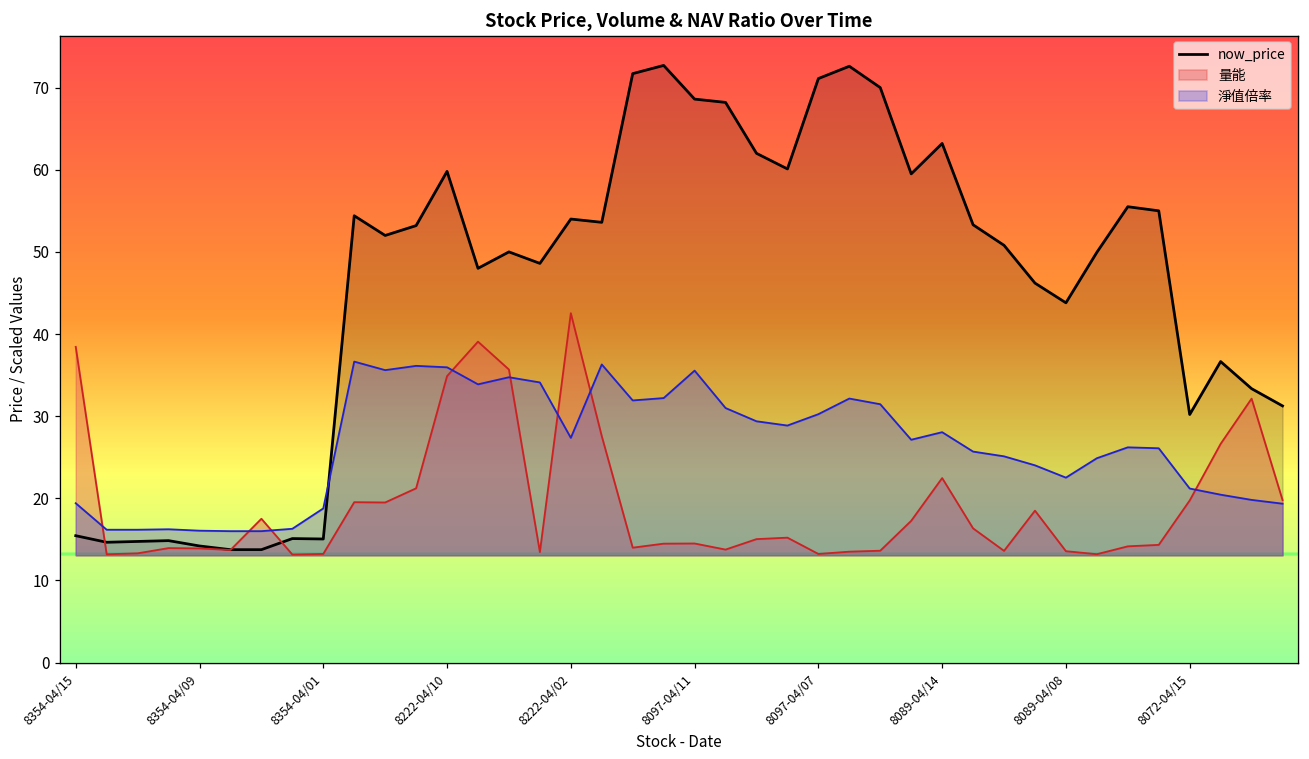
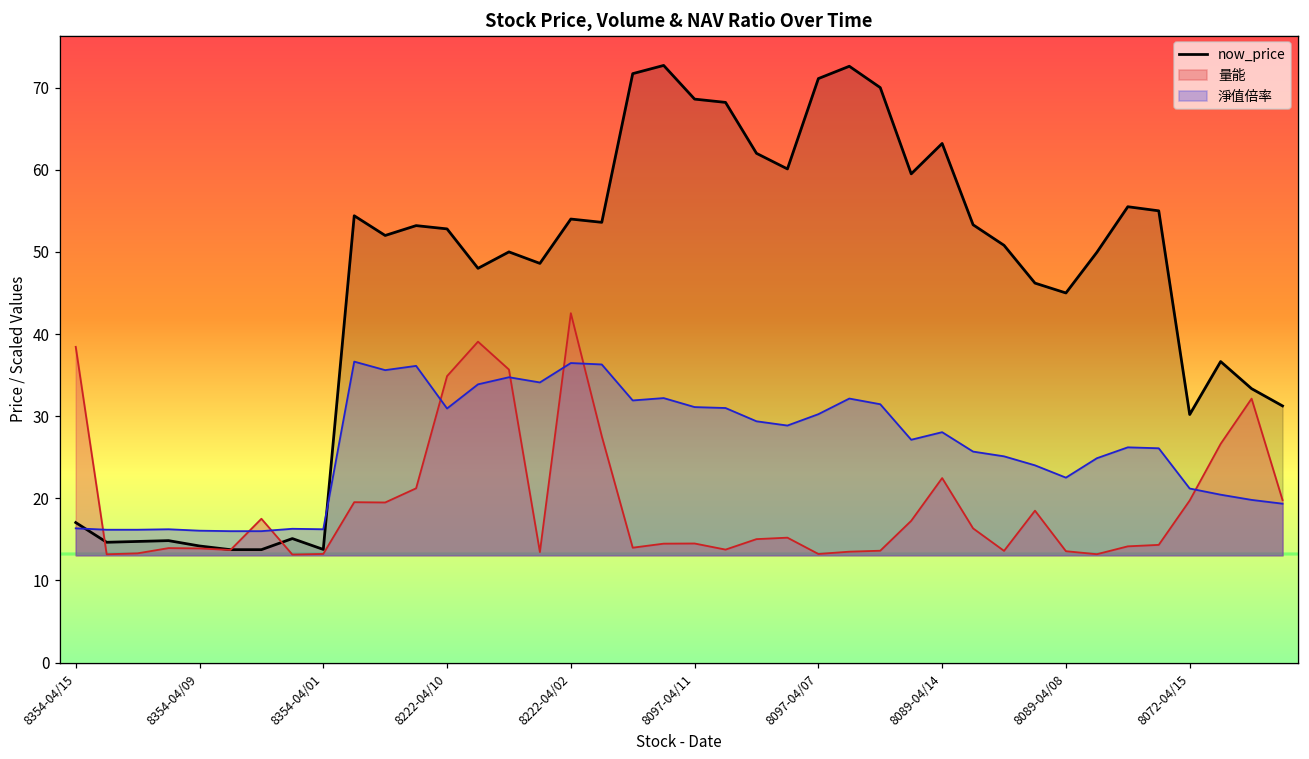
  {
    "now_price": {
-     "8354-04/15": 15,
-     "8354-04/01": 15,
-     "8222-04/10": 60,
+     "8354-04/15": 17,
+     "8354-04/01": 14,
+     "8222-04/10": 53,
      "8222-04/02": 54,
      "8097-04/11": 69,
      "8097-04/07": 71,
      "8089-04/14": 63,
-     "8089-04/08": 44,
+     "8089-04/08": 45,
      "8072-04/15": 30
    },
    "量能": {
      "8354-04/15": 38,
      "8222-04/10": 35,
      "8222-04/02": 43,
      "8097-04/11": 15,
      "8089-04/14": 22,
      "8089-04/08": 14,
      "8072-04/15": 20
    },
    "淨值倍率": {
-     "8354-04/15": 19,
+     "8354-04/15": 16,
      "8354-04/09": 16,
-     "8354-04/01": 19,
-     "8222-04/10": 36,
-     "8222-04/02": 27,
-     "8097-04/11": 36,
+     "8354-04/01": 16,
+     "8222-04/10": 31,
+     "8222-04/02": 36,
+     "8097-04/11": 31,
      "8097-04/07": 30,
      "8089-04/14": 28,
      "8089-04/08": 23,
      "8072-04/15": 21
    }
  }
